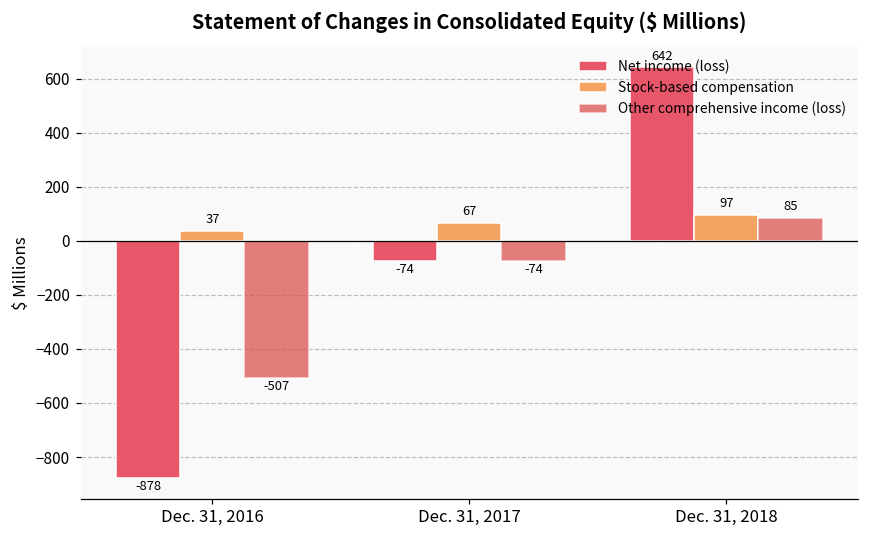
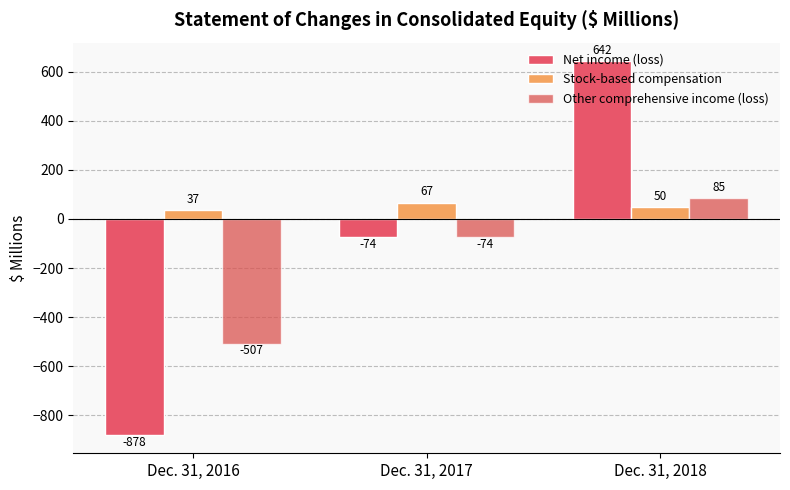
  {
    "Stock-based compensation": {
      "Dec. 31, 2016": 37,
      "Dec. 31, 2017": 67,
-     "Dec. 31, 2018": 97
+     "Dec. 31, 2018": 50
    }
  }
